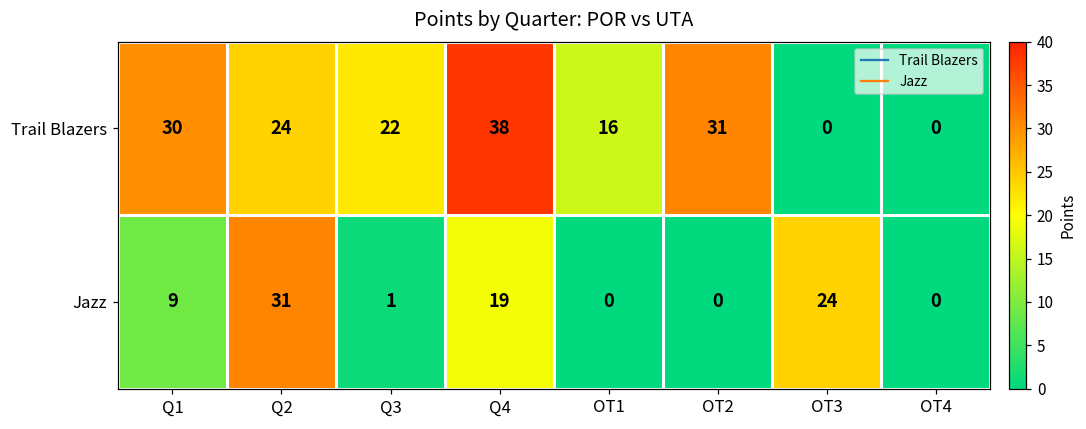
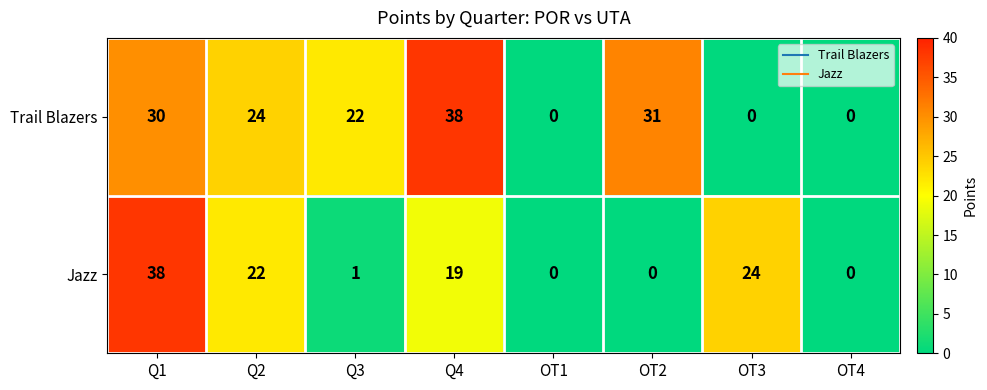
  {
    "Trail Blazers": {
      "Q1": 30,
      "Q2": 24,
      "Q3": 22,
      "Q4": 38,
-     "OT1": 16,
+     "OT1": 0,
      "OT2": 31,
      "OT3": 0,
      "OT4": 0
    },
    "Jazz": {
-     "Q1": 9,
-     "Q2": 31,
+     "Q1": 38,
+     "Q2": 22,
      "Q3": 1,
      "Q4": 19,
      "OT1": 0,
      "OT2": 0,
      "OT3": 24,
      "OT4": 0
    }
  }
